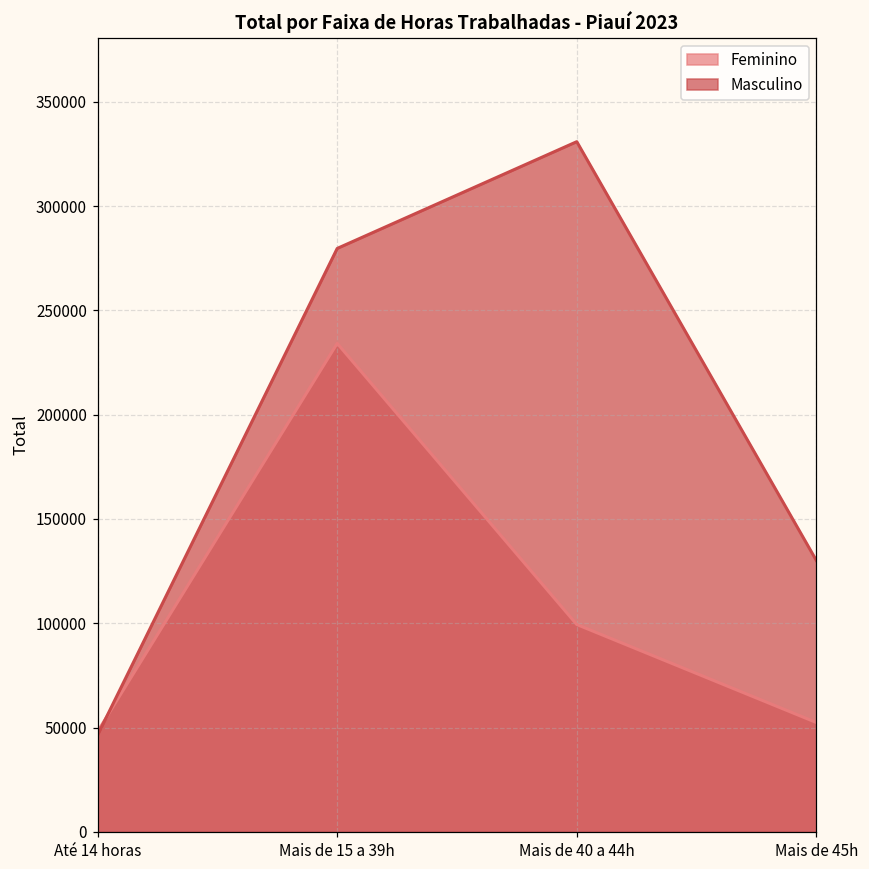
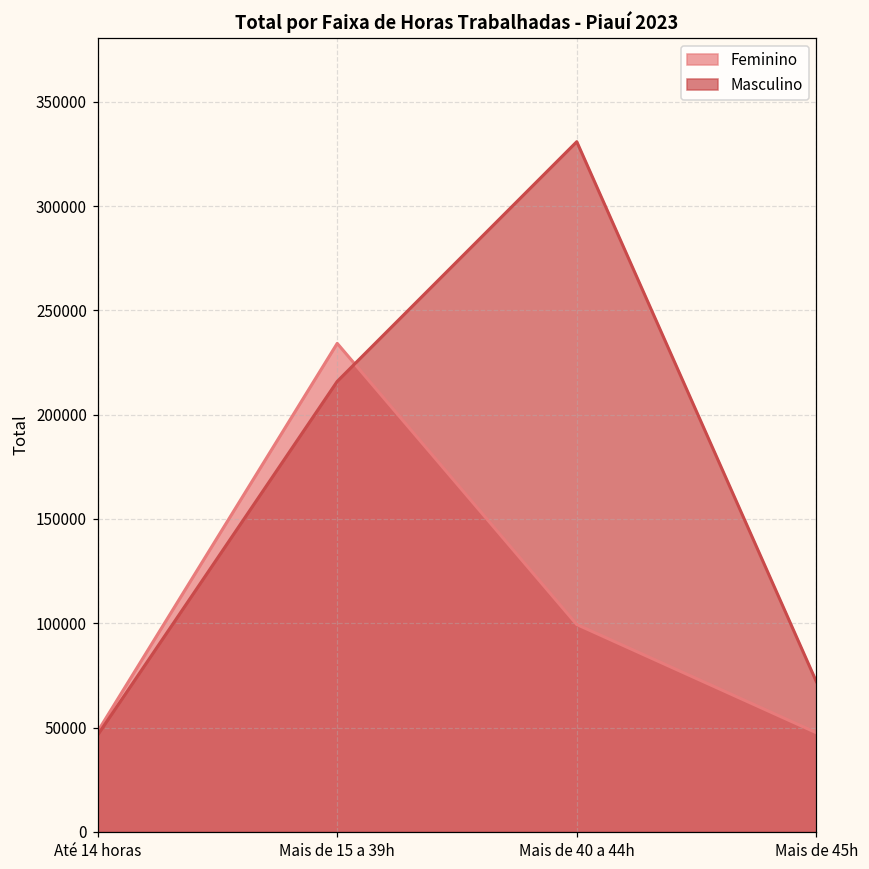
  {
    "Feminino": {
      "Até 14 horas": 48000,
      "Mais de 15 a 39h": 234000,
      "Mais de 40 a 44h": 99000,
-     "Mais de 45h": 52000
+     "Mais de 45h": 48000
    },
    "Masculino": {
      "Até 14 horas": 46000,
-     "Mais de 15 a 39h": 280000,
+     "Mais de 15 a 39h": 216000,
      "Mais de 40 a 44h": 331000,
-     "Mais de 45h": 130000
+     "Mais de 45h": 72000
    }
  }
